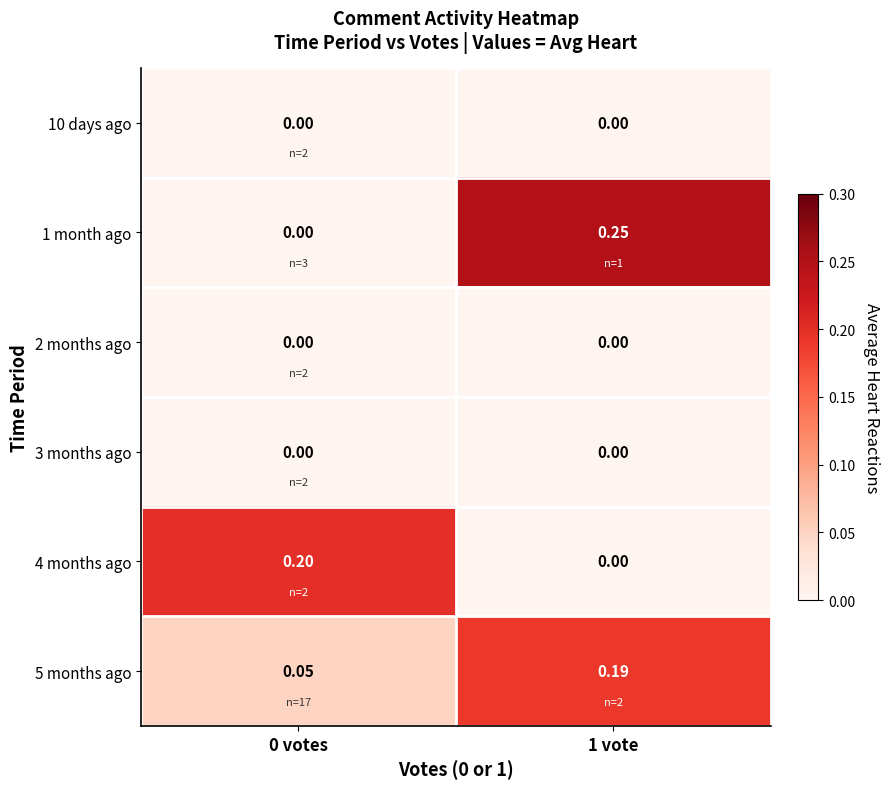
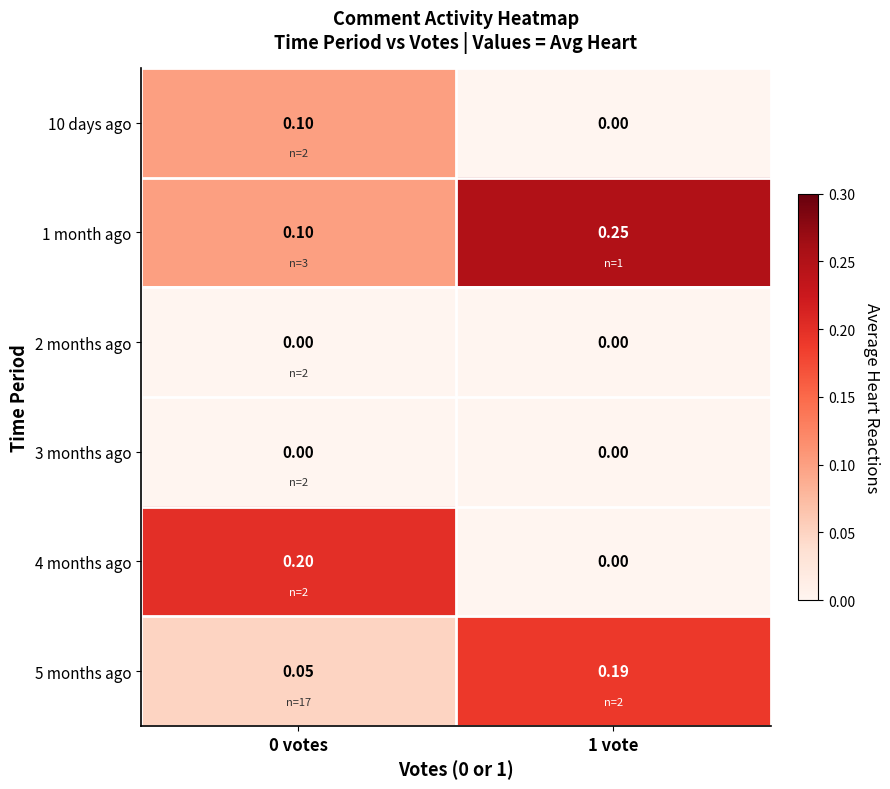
  {
    "10 days ago": {
-     "0 votes": 0.00,
+     "0 votes": 0.10,
      "1 vote": 0.00
    },
    "1 month ago": {
-     "0 votes": 0.00
+     "0 votes": 0.10
    },
    "2 months ago": {
      "1 vote": 0.00
    },
    "3 months ago": {
      "1 vote": 0.00
    },
    "4 months ago": {
      "1 vote": 0.00
    }
  }
